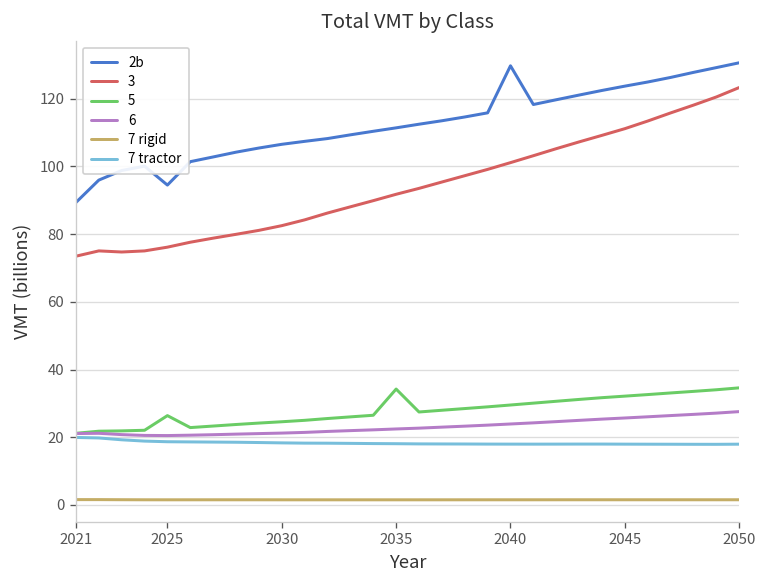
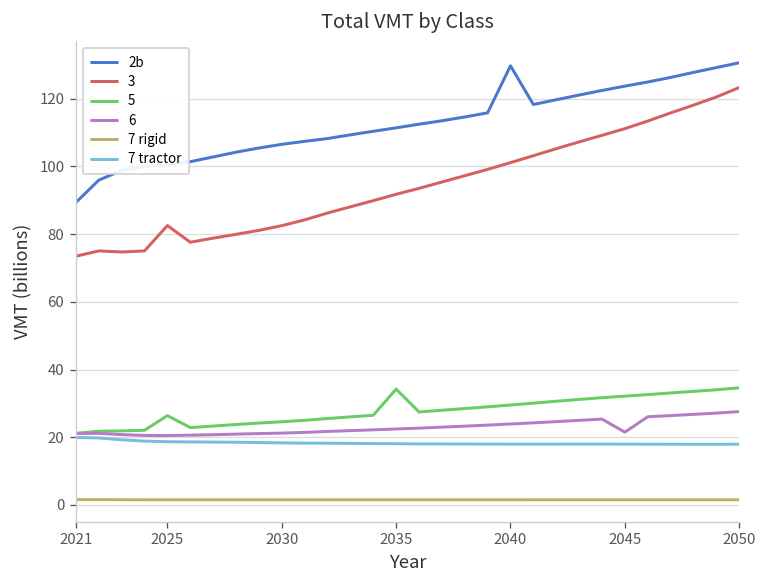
  {
    "2b": {
      "2021": 89,
-     "2025": 95,
+     "2025": 100,
      "2030": 107,
      "2035": 111,
      "2040": 130,
      "2045": 124,
      "2050": 131
    },
    "3": {
      "2021": 73,
-     "2025": 76,
+     "2025": 83,
      "2030": 83,
      "2035": 92,
      "2040": 101,
      "2045": 111,
      "2050": 123
    },
    "5": {
      "2025": 26,
      "2030": 25,
      "2035": 34,
      "2040": 30,
      "2045": 32,
      "2050": 35
    },
    "6": {
      "2025": 20,
      "2030": 21,
      "2035": 22,
      "2040": 24,
-     "2045": 26,
+     "2045": 21,
      "2050": 28
    },
    "7 rigid": {
      "2021": 2,
      "2025": 2,
      "2030": 2,
      "2035": 2,
      "2040": 2,
      "2045": 2,
      "2050": 2
    },
    "7 tractor": {
      "2021": 20,
      "2025": 19,
      "2030": 18,
      "2035": 18,
      "2040": 18,
      "2045": 18,
      "2050": 18
    }
  }
